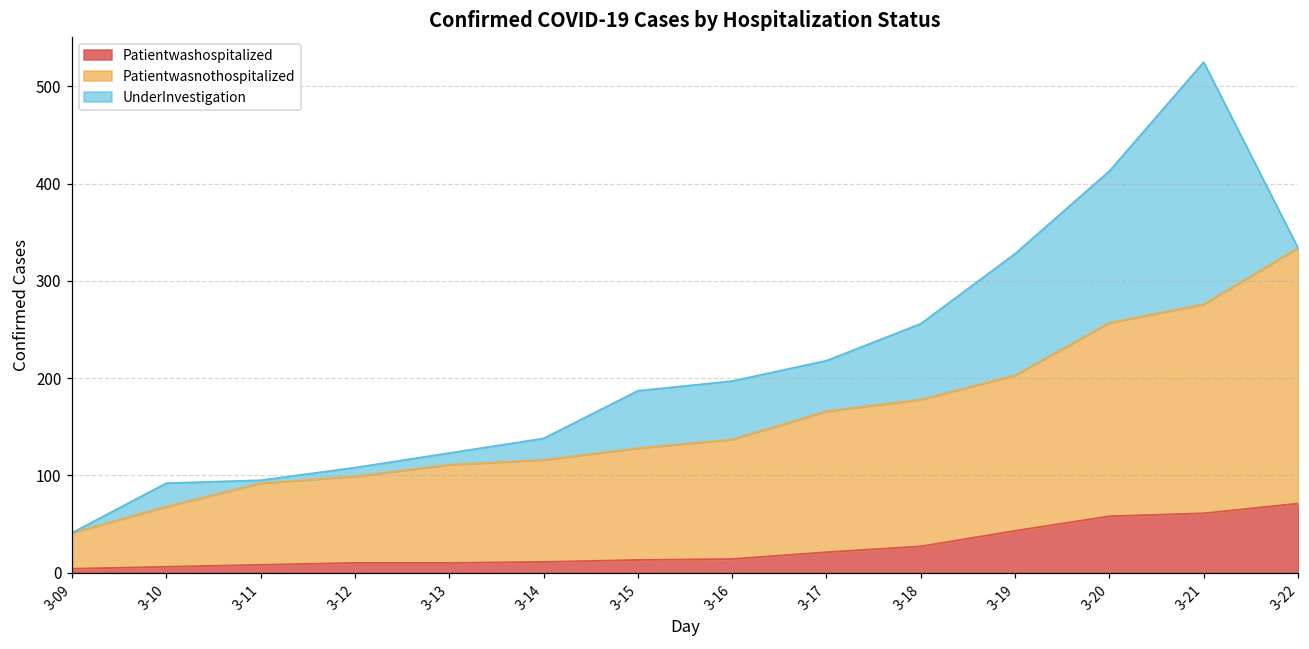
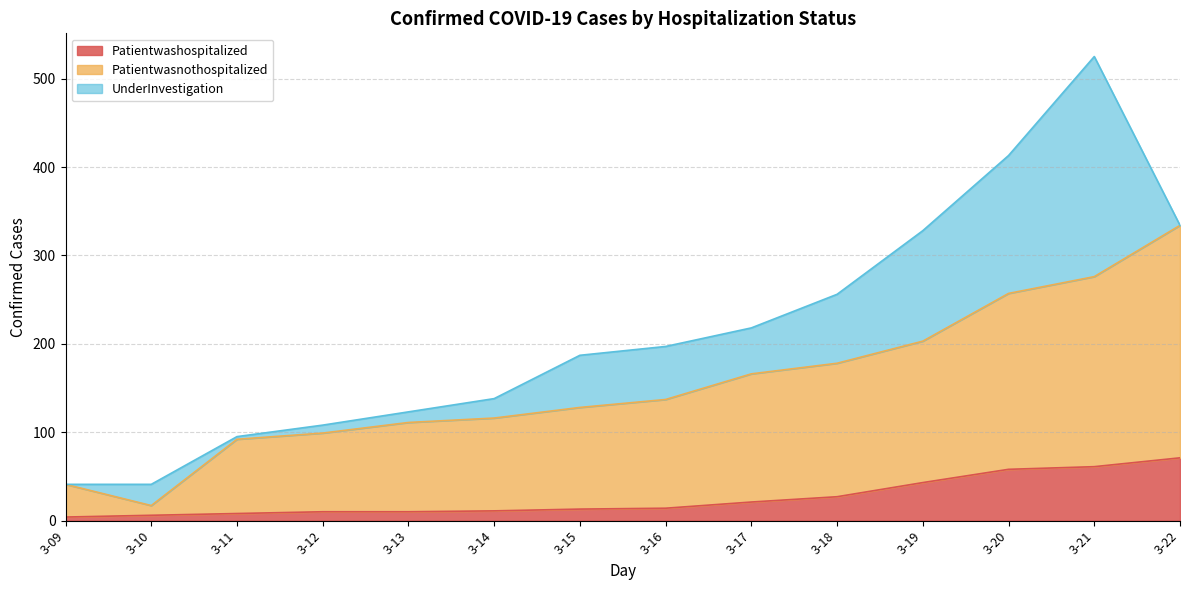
  {
    "Patientwashospitalized": {
      "3-09": 0,
      "3-10": 10,
      "3-11": 10,
      "3-12": 10,
      "3-13": 10,
      "3-14": 10,
      "3-15": 10,
      "3-16": 10,
      "3-17": 20,
      "3-18": 30,
      "3-19": 40,
      "3-20": 60,
      "3-21": 60,
      "3-22": 70
    },
    "Patientwasnothospitalized": {
-     "3-10": 60,
+     "3-10": 10,
      "3-11": 80,
      "3-12": 90,
      "3-13": 100,
      "3-14": 110,
      "3-15": 120,
      "3-16": 120,
      "3-17": 150,
      "3-18": 150,
      "3-19": 160,
      "3-20": 200,
      "3-21": 220
    },
    "UnderInvestigation": {
      "3-10": 20,
      "3-11": 0,
      "3-12": 10,
      "3-13": 10,
      "3-14": 20,
      "3-15": 60,
      "3-16": 60,
      "3-17": 50,
      "3-18": 80,
      "3-19": 130,
      "3-20": 160,
      "3-21": 250
    }
  }
